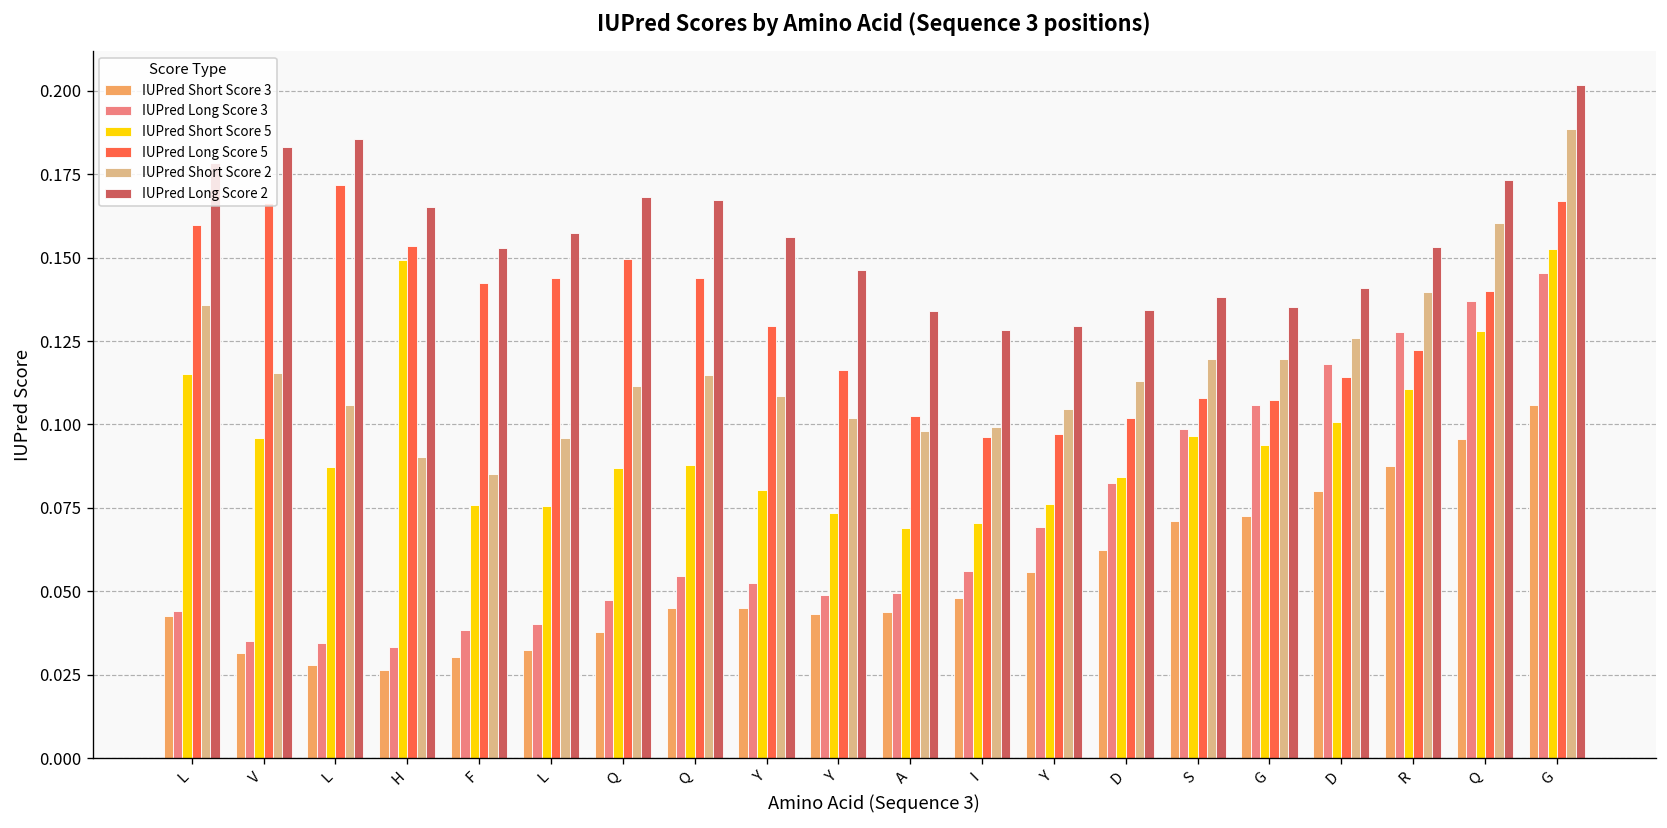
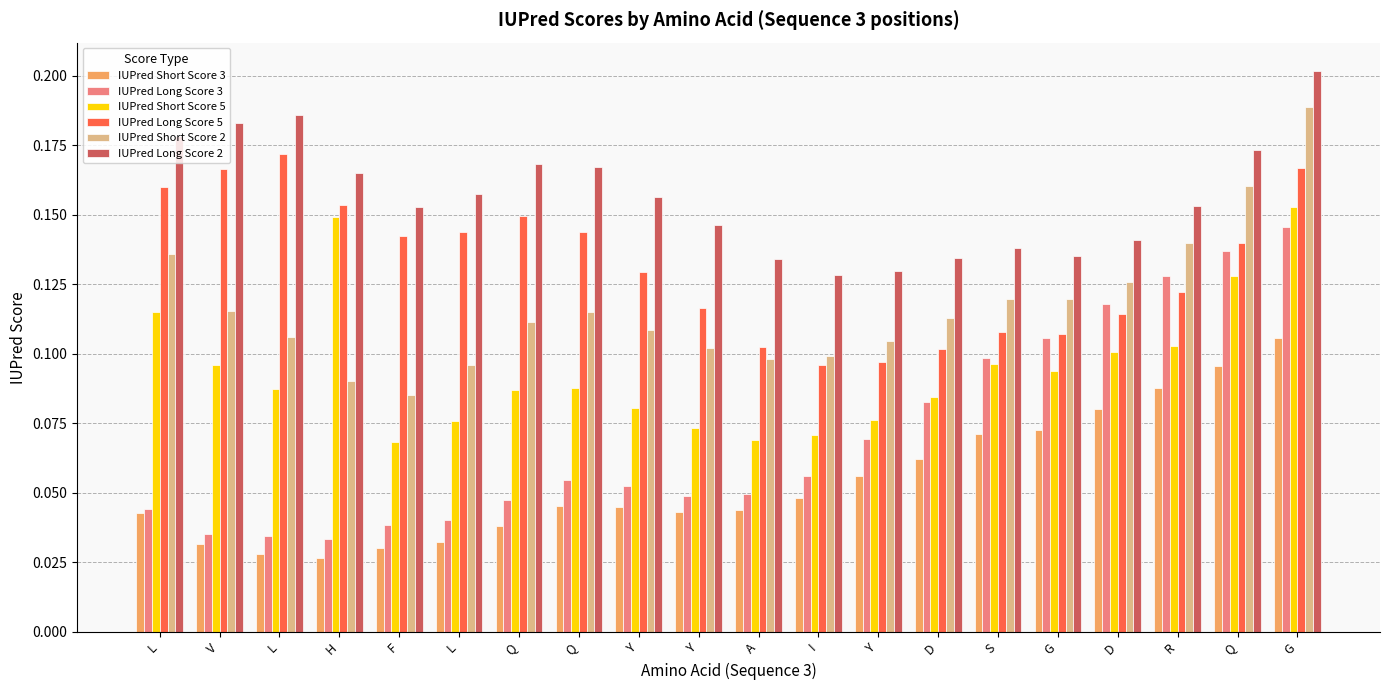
  {
    "IUPred Short Score 5": {
      "V": 0.096,
      "H": 0.149,
-     "F": 0.076,
+     "F": 0.068,
      "A": 0.069,
      "I": 0.071,
      "S": 0.096,
-     "R": 0.111
+     "R": 0.103
    }
  }
